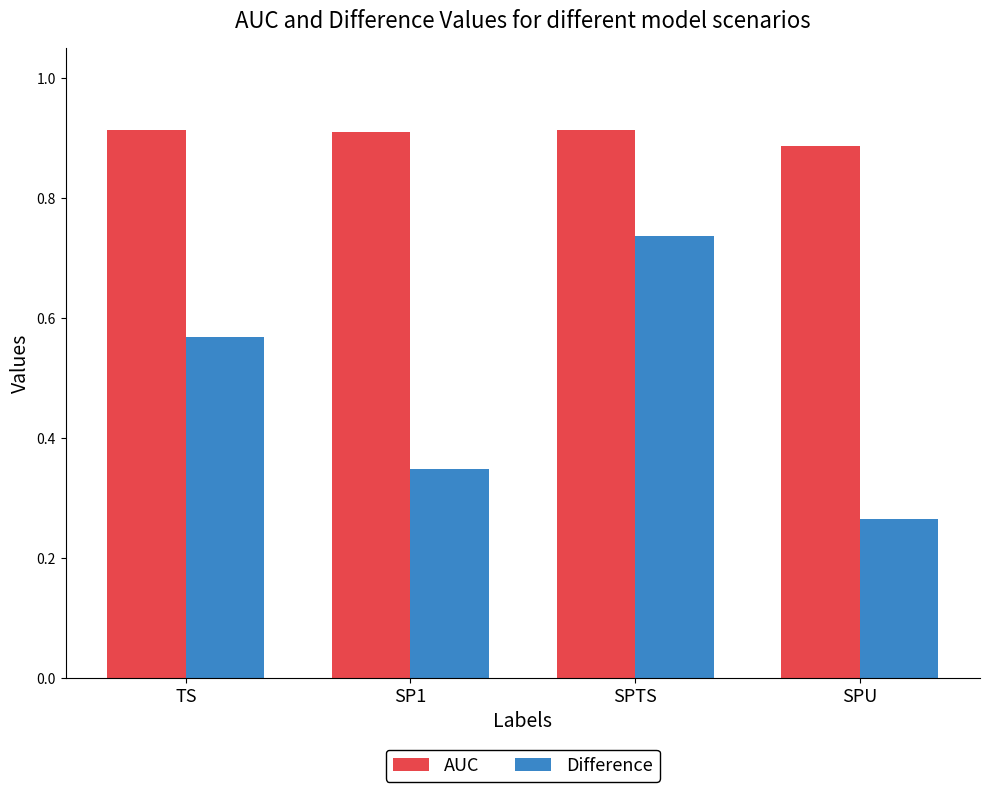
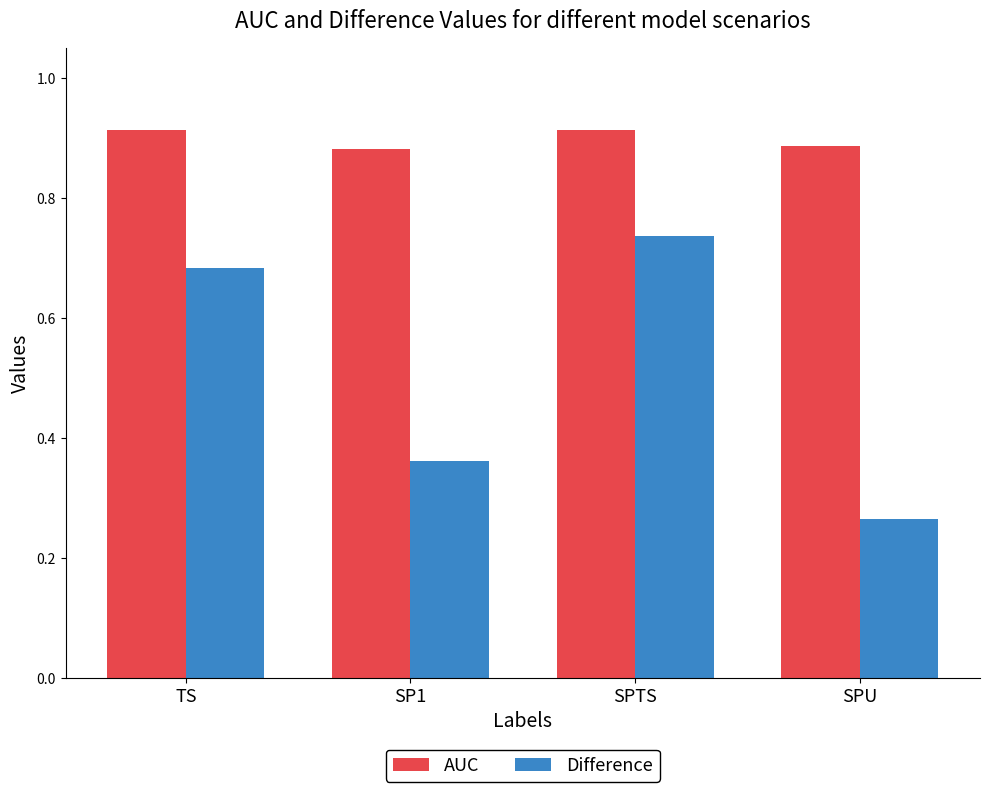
  {
    "AUC": {
      "TS": 0.91,
-     "SP1": 0.91,
+     "SP1": 0.88,
      "SPTS": 0.91,
      "SPU": 0.89
    },
    "Difference": {
-     "TS": 0.57,
-     "SP1": 0.35,
+     "TS": 0.68,
+     "SP1": 0.36,
      "SPTS": 0.74,
      "SPU": 0.26
    }
  }
